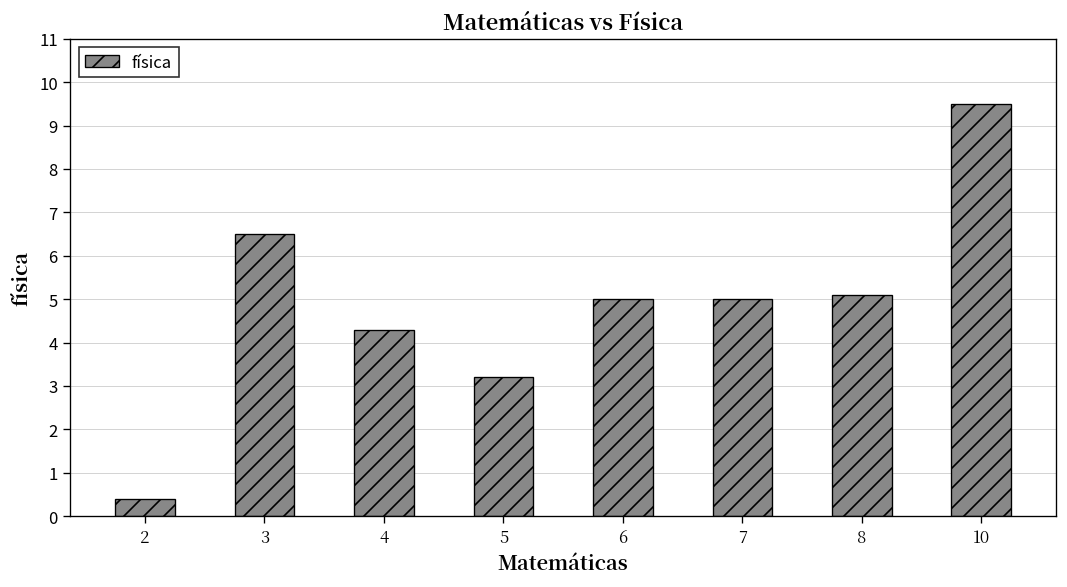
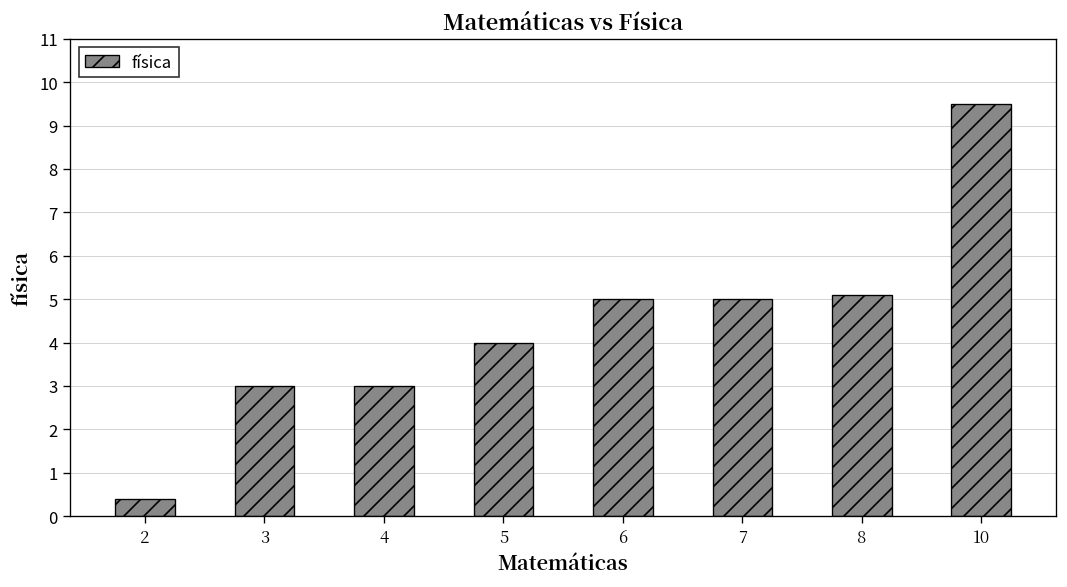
  {
    "2": 0.4,
-   "3": 6.5,
-   "4": 4.3,
-   "5": 3.2,
+   "3": 3.0,
+   "4": 3.0,
+   "5": 4.0,
    "6": 5.0,
    "7": 5.0,
    "8": 5.1,
    "10": 9.5
  }
